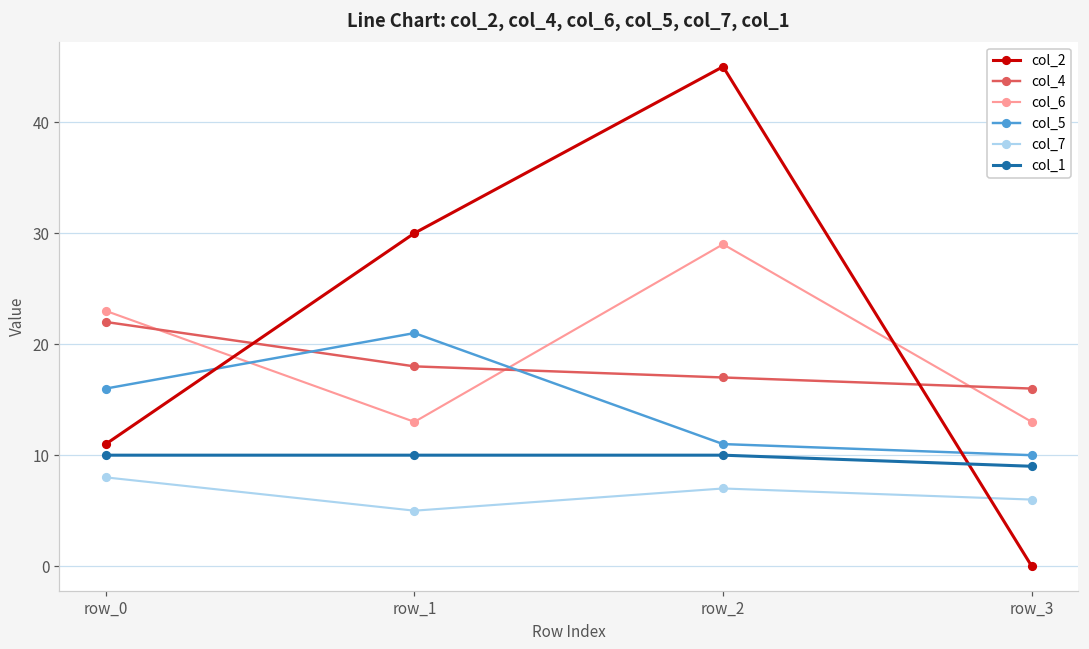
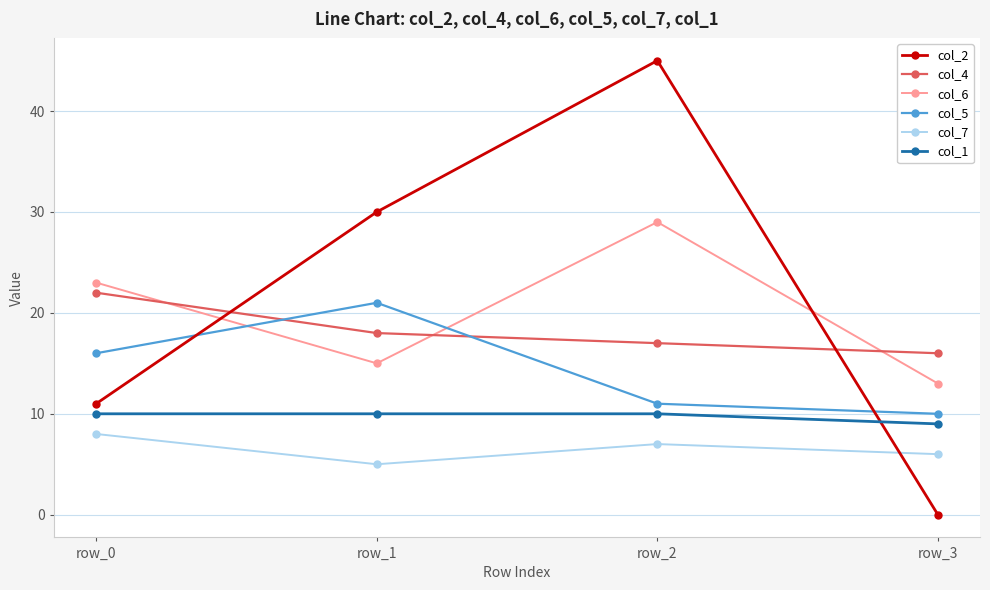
  {
    "col_2": {
      "row_0": 11,
      "row_1": 30,
      "row_2": 45,
      "row_3": 0
    },
    "col_4": {
      "row_0": 22,
      "row_1": 18,
      "row_2": 17,
      "row_3": 16
    },
    "col_6": {
      "row_0": 23,
-     "row_1": 13,
+     "row_1": 15,
      "row_2": 29,
      "row_3": 13
    },
    "col_5": {
      "row_0": 16,
      "row_1": 21,
      "row_2": 11,
      "row_3": 10
    },
    "col_7": {
      "row_0": 8,
      "row_1": 5,
      "row_2": 7,
      "row_3": 6
    },
    "col_1": {
      "row_0": 10,
      "row_1": 10,
      "row_2": 10,
      "row_3": 9
    }
  }
